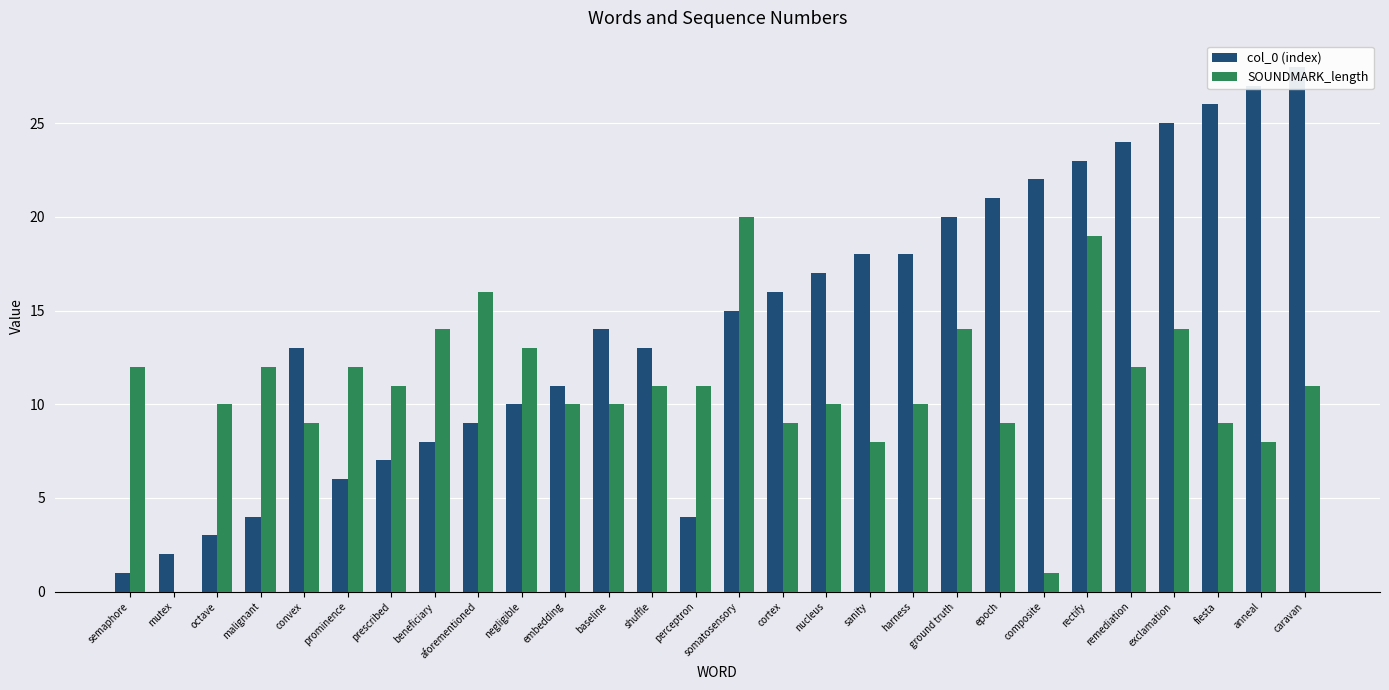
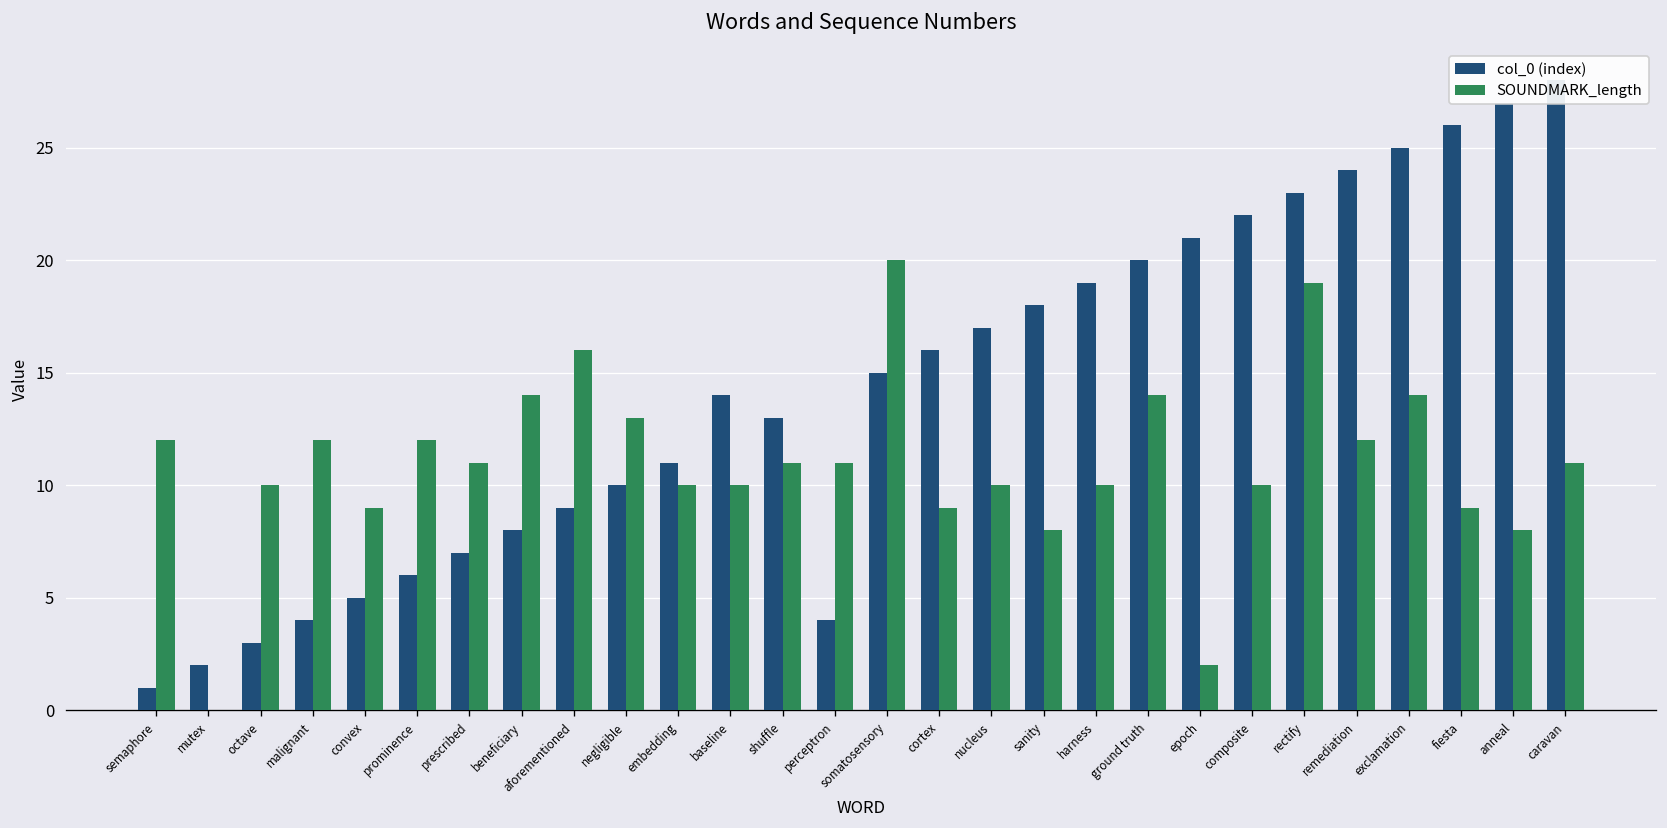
  {
    "col_0 (index)": {
      "semaphore": 1,
      "mutex": 2,
      "octave": 3,
      "malignant": 4,
-     "convex": 13,
+     "convex": 5,
      "prominence": 6,
      "prescribed": 7,
      "beneficiary": 8,
      "aforementioned": 9,
      "negligible": 10,
      "embedding": 11,
      "baseline": 14,
      "shuffle": 13,
      "perceptron": 4,
      "somatosensory": 15,
      "cortex": 16,
      "nucleus": 17,
      "sanity": 18,
-     "harness": 18,
+     "harness": 19,
      "ground truth": 20,
      "epoch": 21,
      "composite": 22,
      "rectify": 23,
      "remediation": 24,
      "exclamation": 25,
      "fiesta": 26
    },
    "SOUNDMARK_length": {
      "semaphore": 12,
      "mutex": 0,
      "octave": 10,
      "malignant": 12,
      "convex": 9,
      "prominence": 12,
      "prescribed": 11,
      "beneficiary": 14,
      "aforementioned": 16,
      "negligible": 13,
      "embedding": 10,
      "baseline": 10,
      "shuffle": 11,
      "perceptron": 11,
      "somatosensory": 20,
      "cortex": 9,
      "nucleus": 10,
      "sanity": 8,
      "harness": 10,
      "ground truth": 14,
-     "epoch": 9,
-     "composite": 1,
+     "epoch": 2,
+     "composite": 10,
      "rectify": 19,
      "remediation": 12,
      "exclamation": 14,
      "fiesta": 9,
      "anneal": 8,
      "caravan": 11
    }
  }
